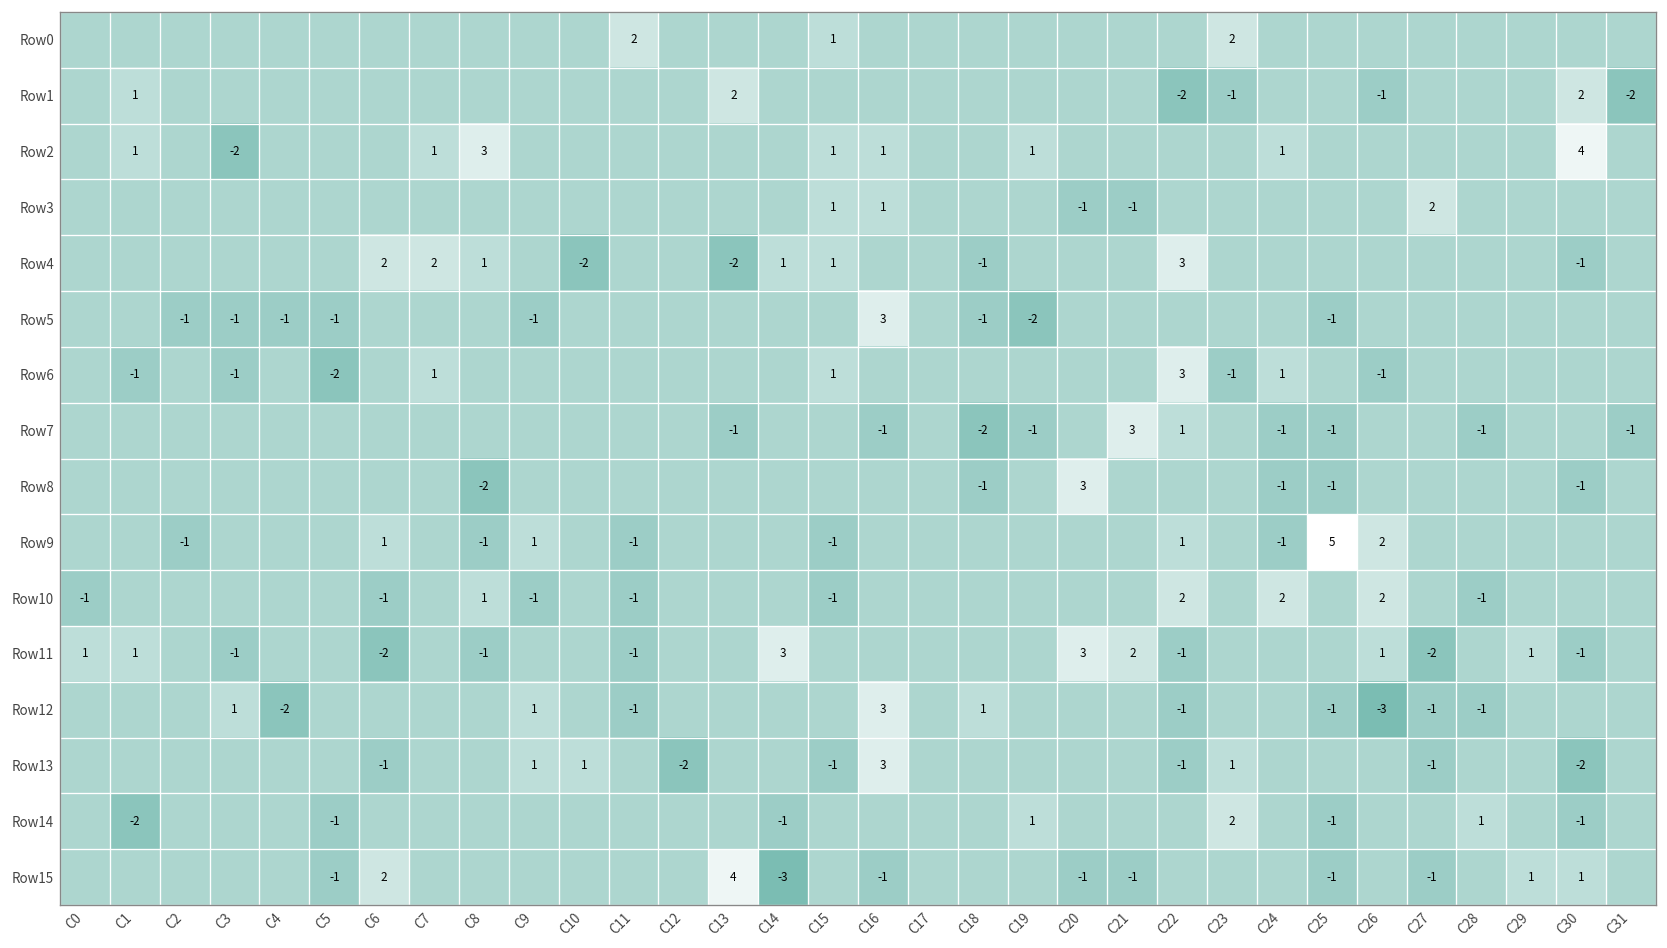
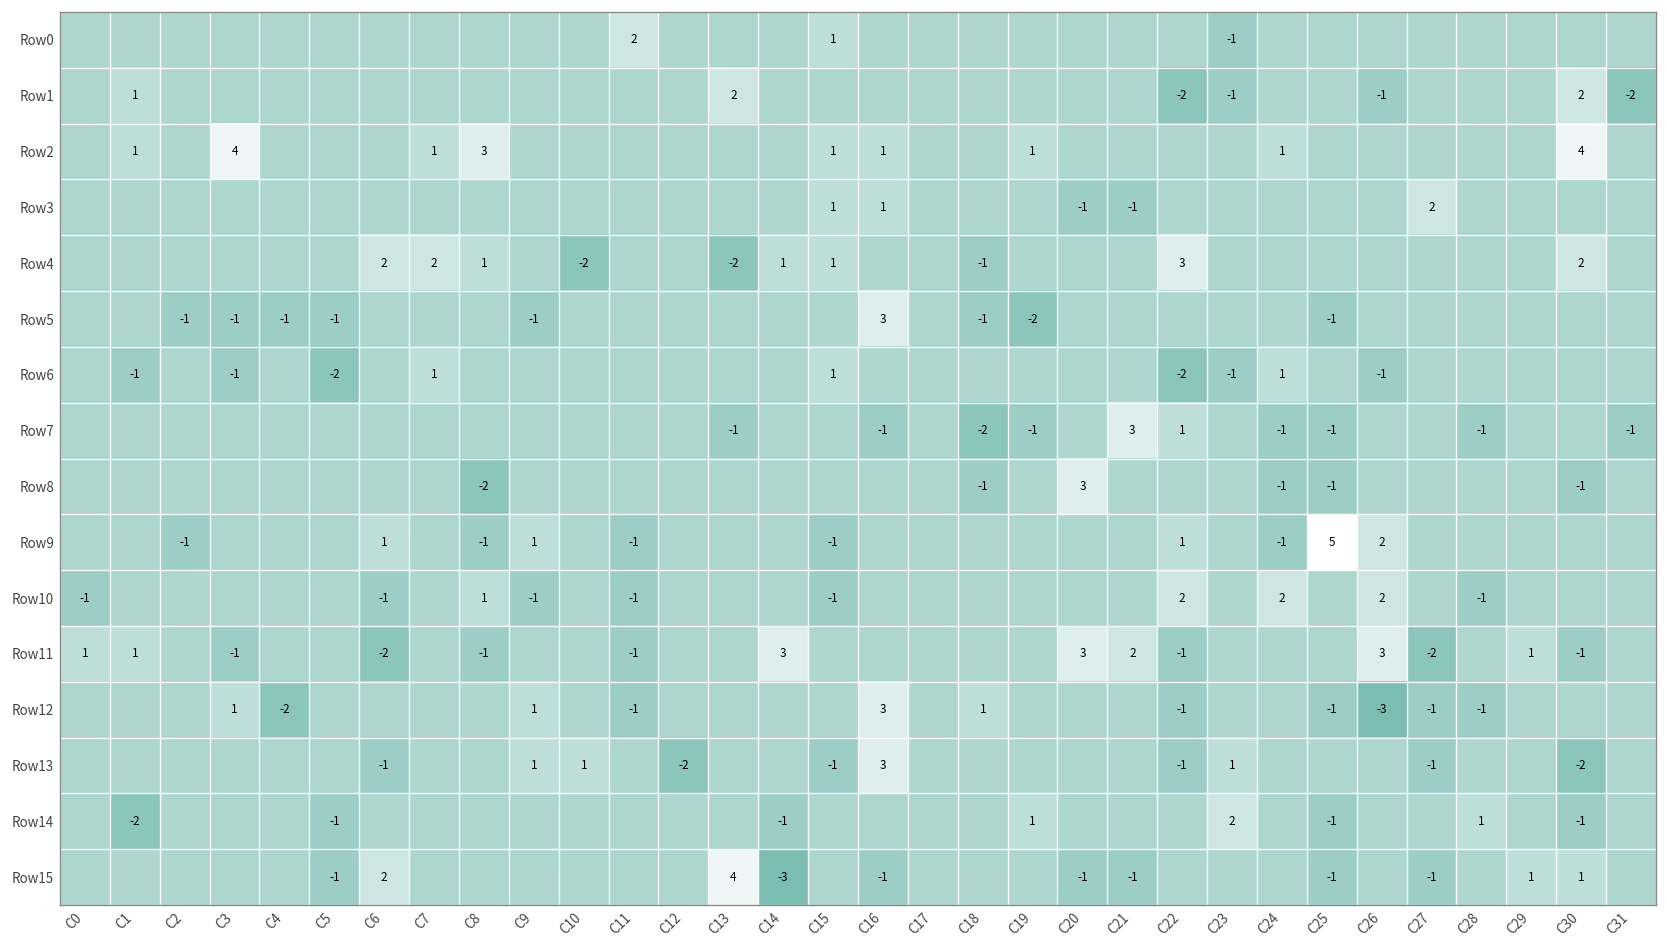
  {
    "Row0": {
      "C11": 2,
      "C15": 1,
-     "C23": 2
+     "C23": -1
    },
    "Row1": {
      "C1": 1,
      "C13": 2,
      "C22": -2,
      "C23": -1,
      "C26": -1,
      "C30": 2,
      "C31": -2
    },
    "Row2": {
      "C1": 1,
-     "C3": -2,
+     "C3": 4,
      "C7": 1,
      "C8": 3,
      "C15": 1,
      "C16": 1,
      "C19": 1,
      "C24": 1,
      "C30": 4
    },
    "Row3": {
      "C15": 1,
      "C16": 1,
      "C20": -1,
      "C21": -1,
      "C27": 2
    },
    "Row4": {
      "C6": 2,
      "C7": 2,
      "C8": 1,
      "C10": -2,
      "C13": -2,
      "C14": 1,
      "C15": 1,
      "C18": -1,
      "C22": 3,
-     "C30": -1
+     "C30": 2
    },
    "Row5": {
      "C2": -1,
      "C3": -1,
      "C4": -1,
      "C5": -1,
      "C9": -1,
      "C16": 3,
      "C18": -1,
      "C19": -2,
      "C25": -1
    },
    "Row6": {
      "C1": -1,
      "C3": -1,
      "C5": -2,
      "C7": 1,
      "C15": 1,
-     "C22": 3,
+     "C22": -2,
      "C23": -1,
      "C24": 1,
      "C26": -1
    },
    "Row7": {
      "C13": -1,
      "C16": -1,
      "C18": -2,
      "C19": -1,
      "C21": 3,
      "C22": 1,
      "C24": -1,
      "C25": -1,
      "C28": -1,
      "C31": -1
    },
    "Row8": {
      "C8": -2,
      "C18": -1,
      "C20": 3,
      "C24": -1,
      "C25": -1,
      "C30": -1
    },
    "Row9": {
      "C2": -1,
      "C6": 1,
      "C8": -1,
      "C9": 1,
      "C11": -1,
      "C15": -1,
      "C22": 1,
      "C24": -1,
      "C25": 5,
      "C26": 2
    },
    "Row10": {
      "C0": -1,
      "C6": -1,
      "C8": 1,
      "C9": -1,
      "C11": -1,
      "C15": -1,
      "C22": 2,
      "C24": 2,
      "C26": 2,
      "C28": -1
    },
    "Row11": {
      "C0": 1,
      "C1": 1,
      "C3": -1,
      "C6": -2,
      "C8": -1,
      "C11": -1,
      "C14": 3,
      "C20": 3,
      "C21": 2,
      "C22": -1,
-     "C26": 1,
+     "C26": 3,
      "C27": -2,
      "C29": 1,
      "C30": -1
    },
    "Row12": {
      "C3": 1,
      "C4": -2,
      "C9": 1,
      "C11": -1,
      "C16": 3,
      "C18": 1,
      "C22": -1,
      "C25": -1,
      "C26": -3,
      "C27": -1,
      "C28": -1
    },
    "Row13": {
      "C6": -1,
      "C9": 1,
      "C10": 1,
      "C12": -2,
      "C15": -1,
      "C16": 3,
      "C22": -1,
      "C23": 1,
      "C27": -1,
      "C30": -2
    },
    "Row14": {
      "C1": -2,
      "C5": -1,
      "C14": -1,
      "C19": 1,
      "C23": 2,
      "C25": -1,
      "C28": 1,
      "C30": -1
    },
    "Row15": {
      "C5": -1,
      "C6": 2,
      "C13": 4,
      "C14": -3,
      "C16": -1,
      "C20": -1,
      "C21": -1,
      "C25": -1,
      "C27": -1,
      "C29": 1,
      "C30": 1
    }
  }
